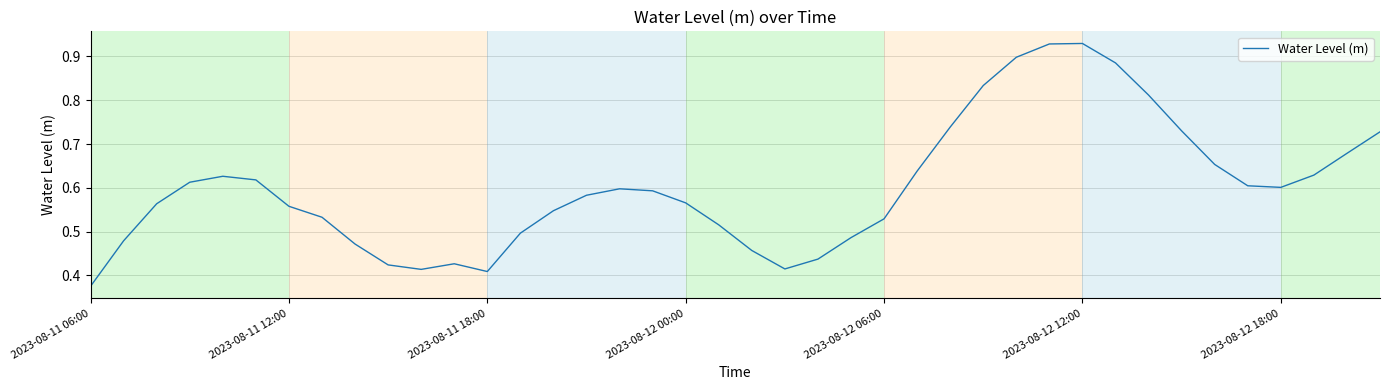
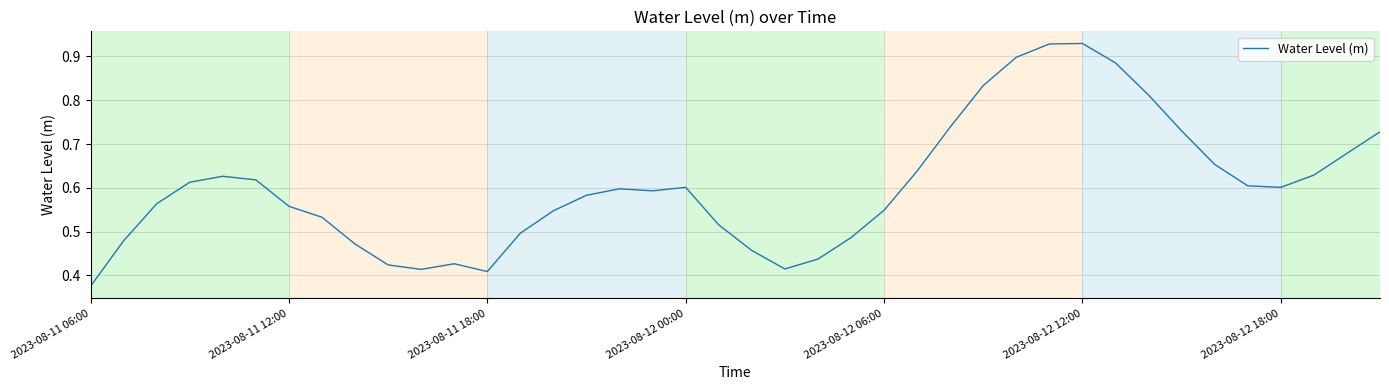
  {
    "2023-08-11 06:00": 0.38,
    "2023-08-11 12:00": 0.56,
    "2023-08-11 18:00": 0.41,
-   "2023-08-12 00:00": 0.57,
-   "2023-08-12 06:00": 0.53,
+   "2023-08-12 00:00": 0.60,
+   "2023-08-12 06:00": 0.55,
    "2023-08-12 12:00": 0.93,
    "2023-08-12 18:00": 0.60
  }
